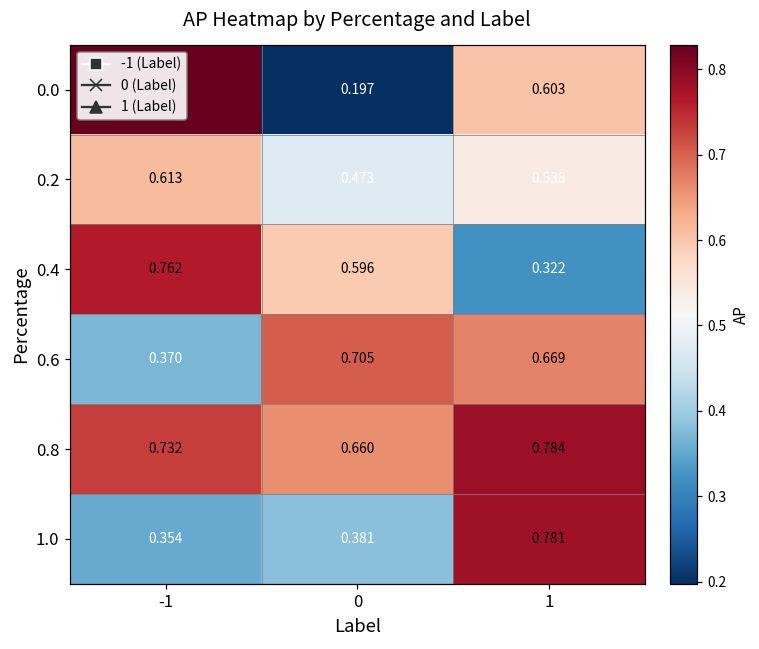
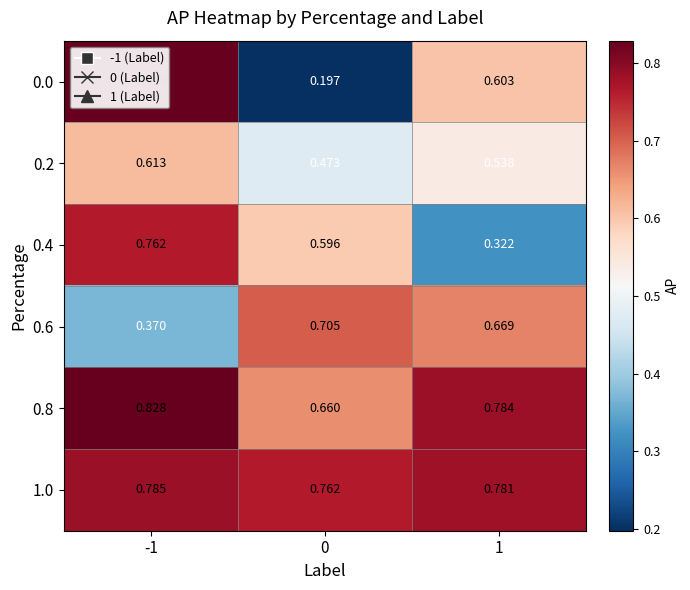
  {
    "0.0": {
      "0": 0.197,
      "1": 0.603
    },
    "0.2": {
      "-1": 0.613
    },
    "0.4": {
      "-1": 0.762,
      "0": 0.596,
      "1": 0.322
    },
    "0.6": {
      "-1": 0.370,
      "0": 0.705,
      "1": 0.669
    },
    "0.8": {
-     "-1": 0.732,
+     "-1": 0.828,
      "0": 0.660,
      "1": 0.784
    },
    "1.0": {
-     "-1": 0.354,
-     "0": 0.381,
+     "-1": 0.785,
+     "0": 0.762,
      "1": 0.781
    }
  }
